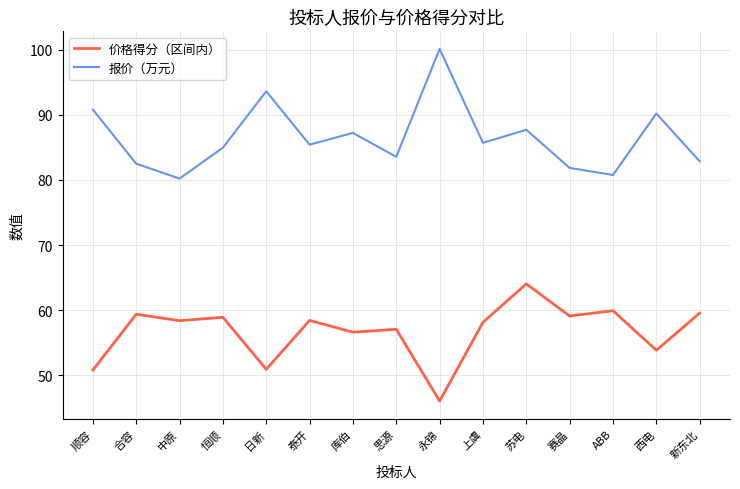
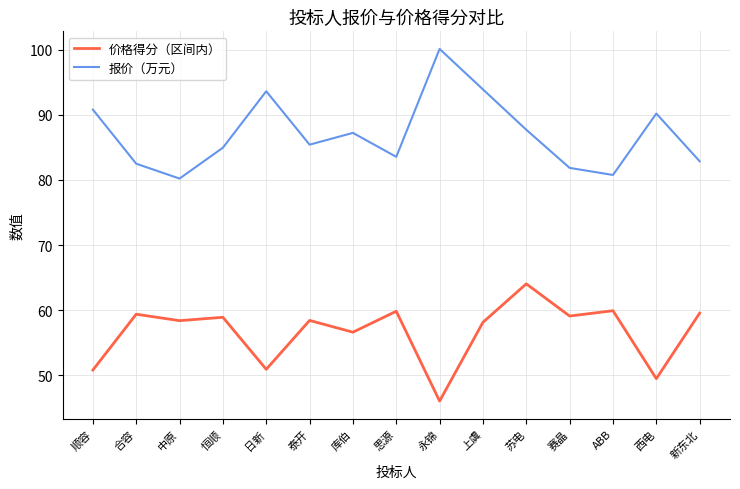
  {
    "价格得分（区间内）": {
      "顺容": 51,
      "合容": 59,
      "中原": 58,
      "恒顺": 59,
      "日新": 51,
      "泰开": 58,
      "库伯": 57,
-     "思源": 57,
+     "思源": 60,
      "永锦": 46,
      "上虞": 58,
      "苏电": 64,
      "赛晶": 59,
      "ABB": 60,
-     "西电": 54,
+     "西电": 49,
      "新东北": 60
    },
    "报价（万元）": {
      "顺容": 91,
      "合容": 82,
      "中原": 80,
      "恒顺": 85,
      "日新": 94,
      "泰开": 85,
      "库伯": 87,
      "思源": 84,
      "永锦": 100,
-     "上虞": 86,
+     "上虞": 94,
      "苏电": 88,
      "赛晶": 82,
      "ABB": 81,
      "西电": 90,
      "新东北": 83
    }
  }
